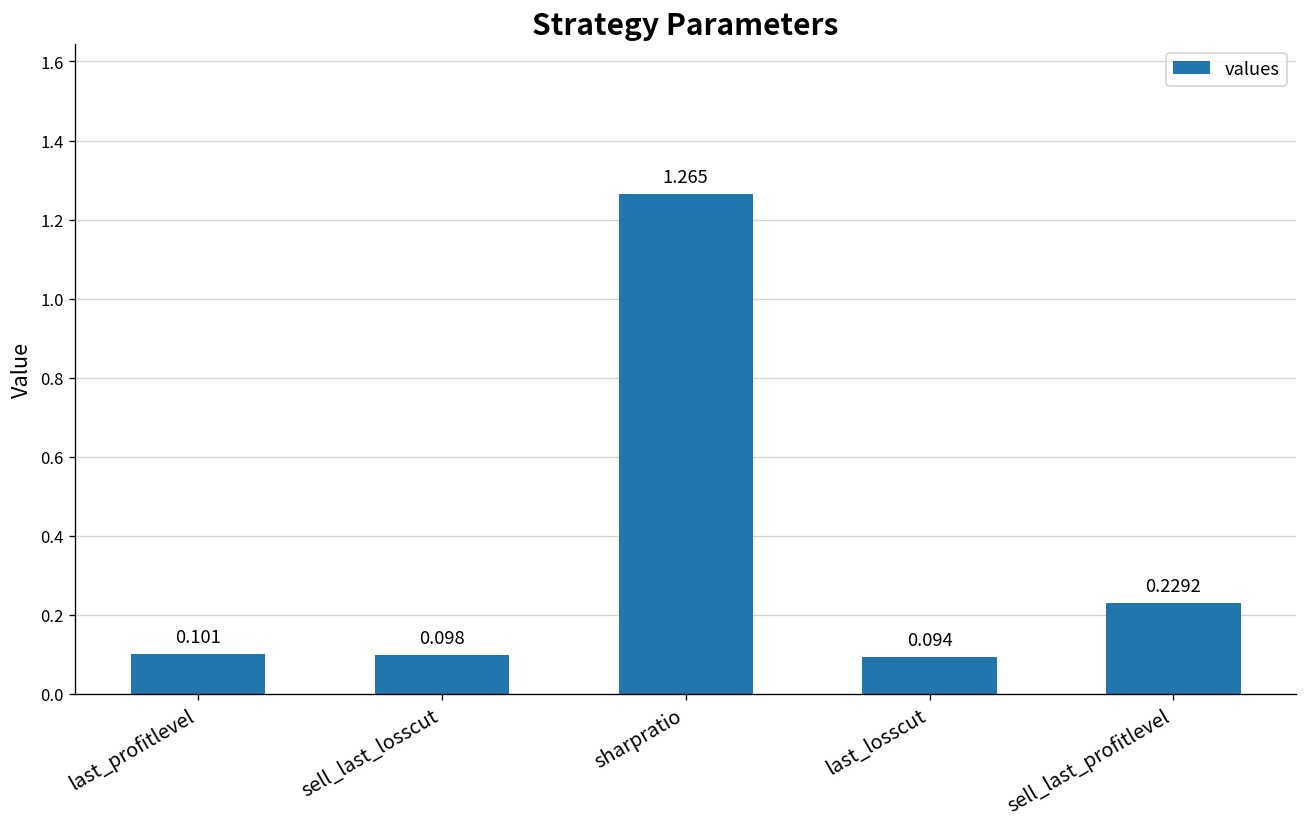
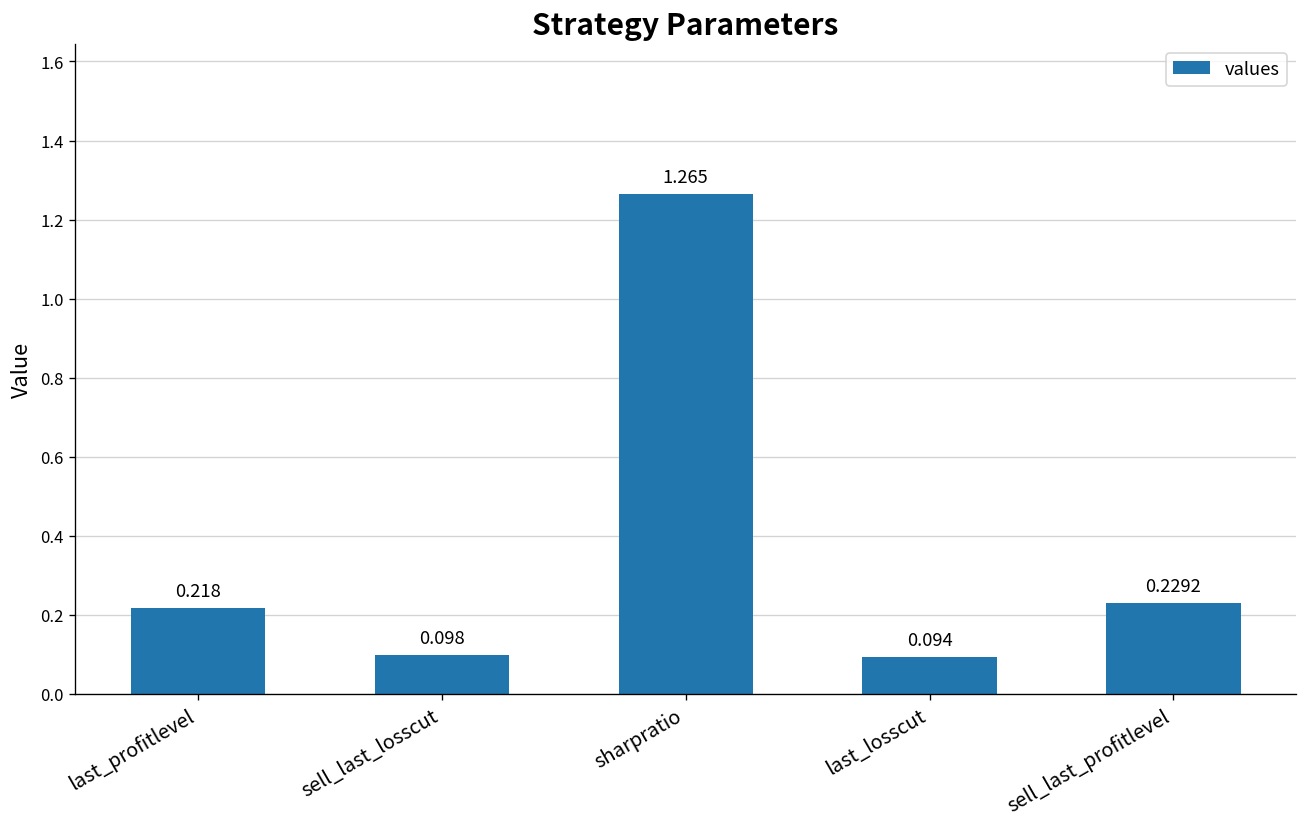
  {
-   "last_profitlevel": 0.101,
+   "last_profitlevel": 0.218,
    "sell_last_losscut": 0.098,
    "sharpratio": 1.265,
    "last_losscut": 0.094,
    "sell_last_profitlevel": 0.2292
  }
